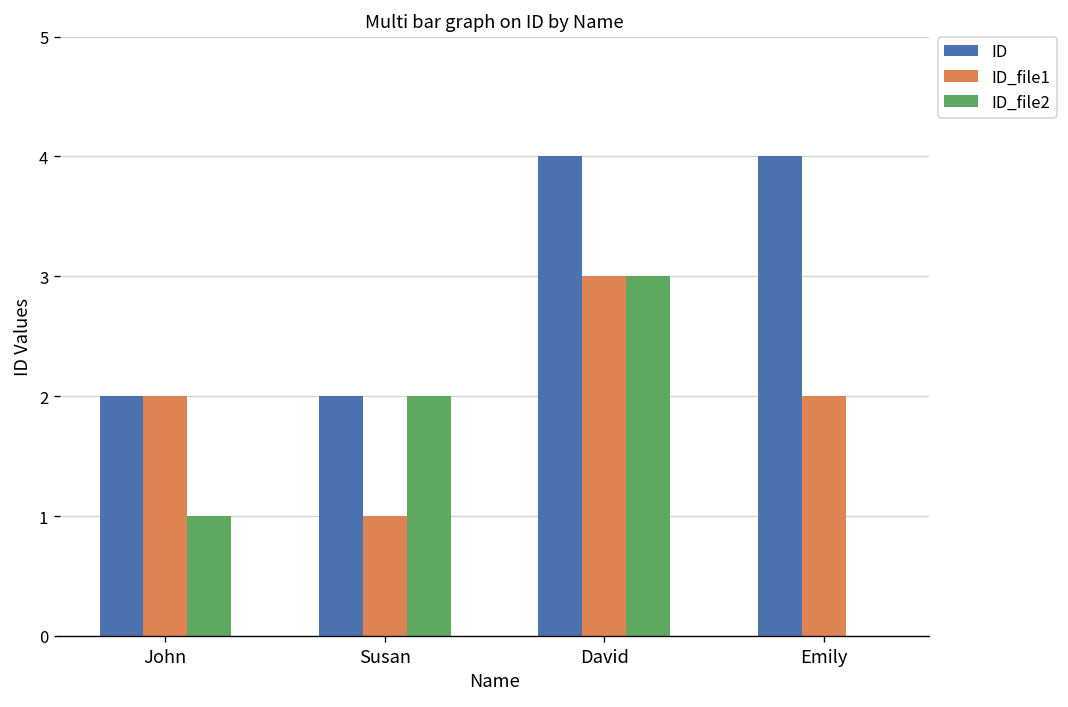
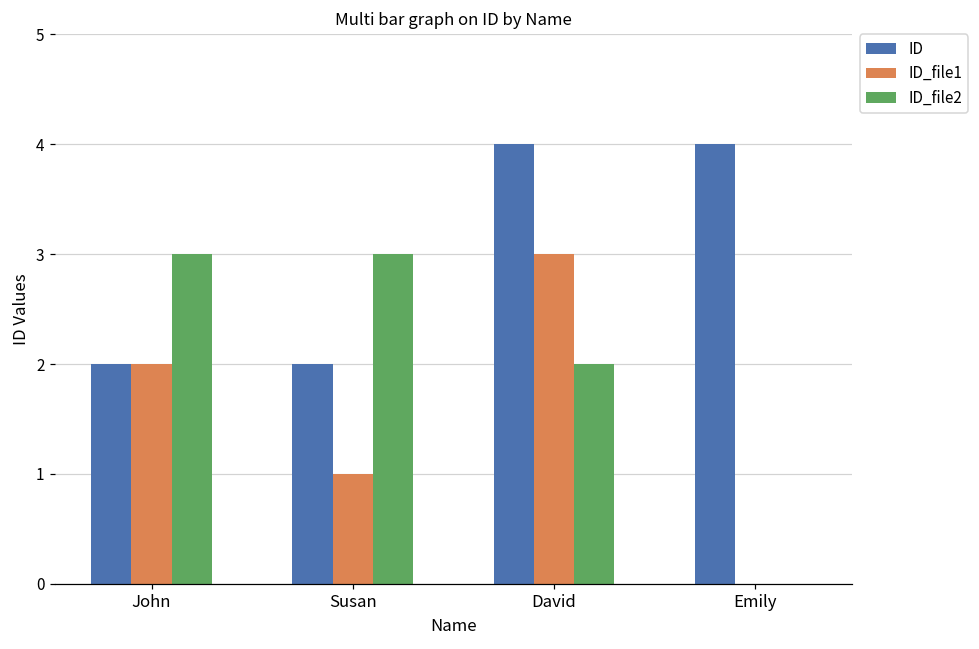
  {
    "ID": {
      "John": 2,
      "Susan": 2,
      "David": 4,
      "Emily": 4
    },
    "ID_file1": {
      "John": 2,
      "Susan": 1,
      "David": 3,
-     "Emily": 2
+     "Emily": 0
    },
    "ID_file2": {
-     "John": 1,
-     "Susan": 2,
-     "David": 3,
+     "John": 3,
+     "Susan": 3,
+     "David": 2,
      "Emily": 0
    }
  }
